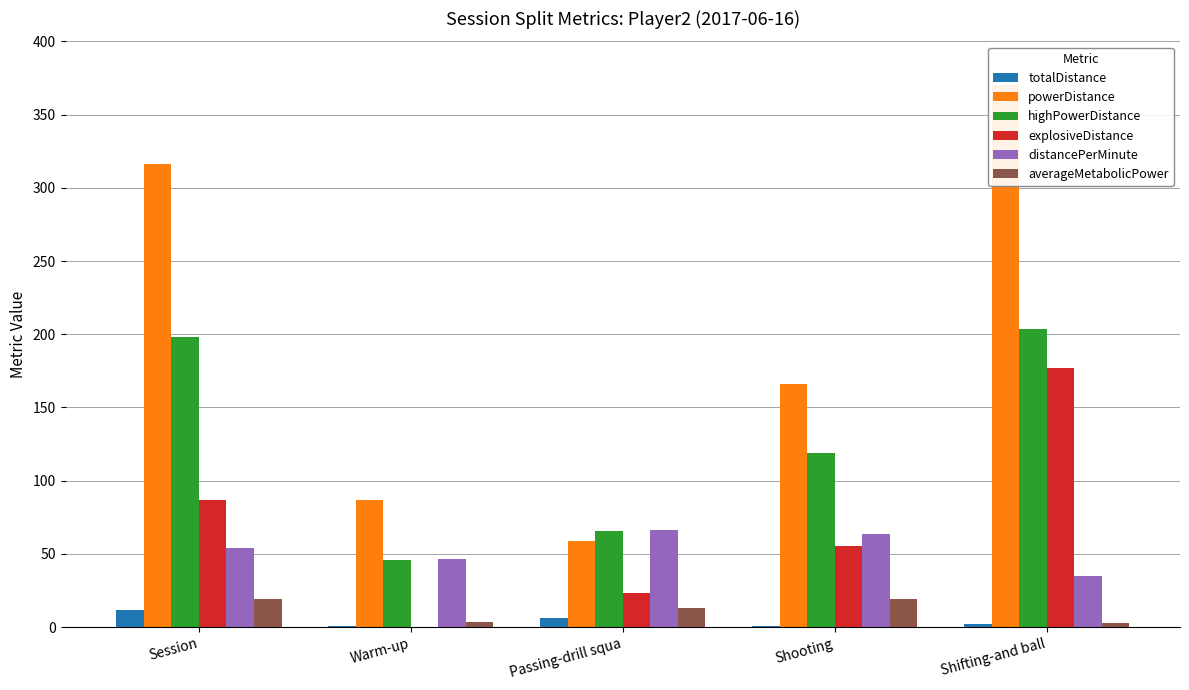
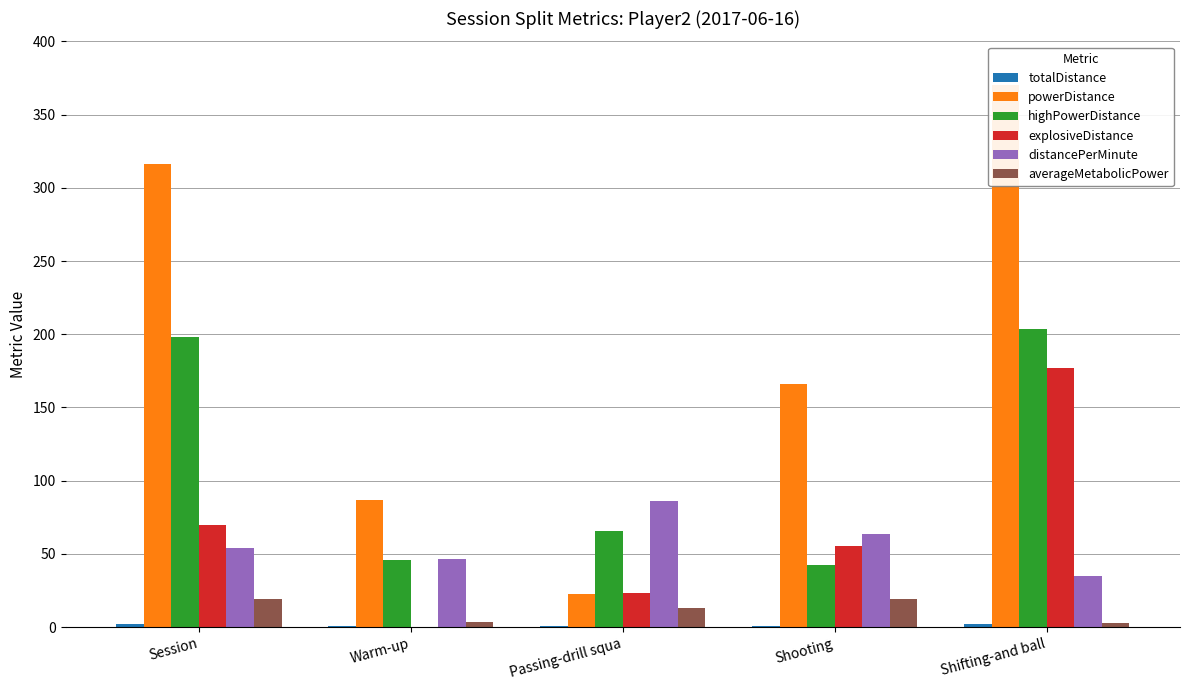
  {
    "totalDistance": {
-     "Session": 12,
-     "Passing-drill squa": 6,
+     "Session": 2,
+     "Passing-drill squa": 1,
      "Shifting-and ball": 2
    },
    "powerDistance": {
      "Session": 316,
      "Warm-up": 87,
-     "Passing-drill squa": 59,
+     "Passing-drill squa": 23,
      "Shooting": 166
    },
    "highPowerDistance": {
      "Session": 198,
      "Warm-up": 46,
      "Passing-drill squa": 66,
-     "Shooting": 119,
+     "Shooting": 42,
      "Shifting-and ball": 204
    },
    "explosiveDistance": {
-     "Session": 87,
+     "Session": 70,
      "Passing-drill squa": 23,
      "Shooting": 55,
      "Shifting-and ball": 177
    },
    "distancePerMinute": {
      "Session": 54,
      "Warm-up": 46,
-     "Passing-drill squa": 66,
+     "Passing-drill squa": 86,
      "Shooting": 63,
      "Shifting-and ball": 35
    },
    "averageMetabolicPower": {
      "Session": 19,
      "Warm-up": 3,
      "Passing-drill squa": 13,
      "Shooting": 19,
      "Shifting-and ball": 3
    }
  }
